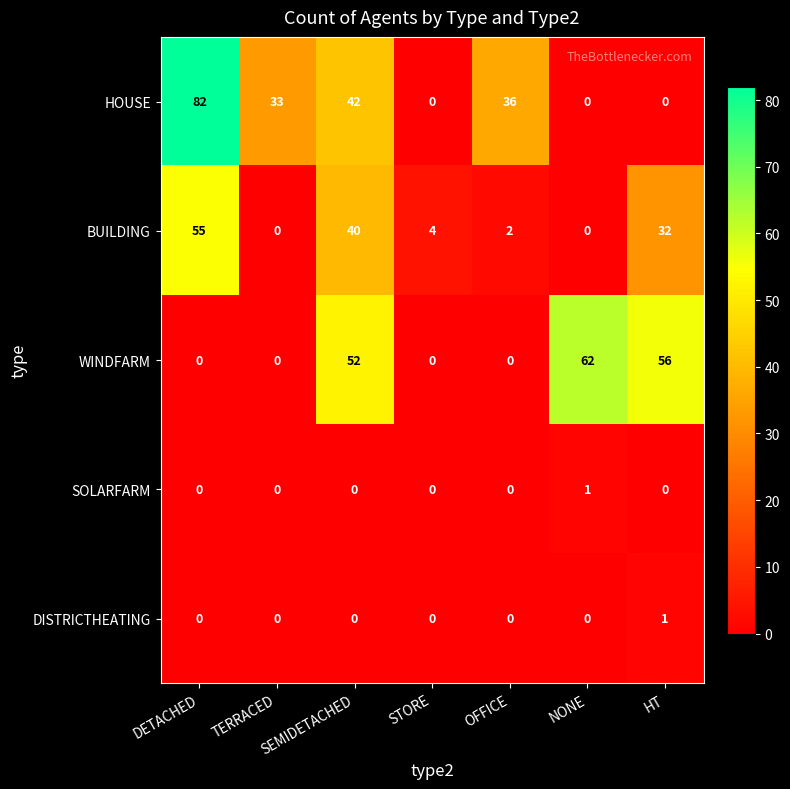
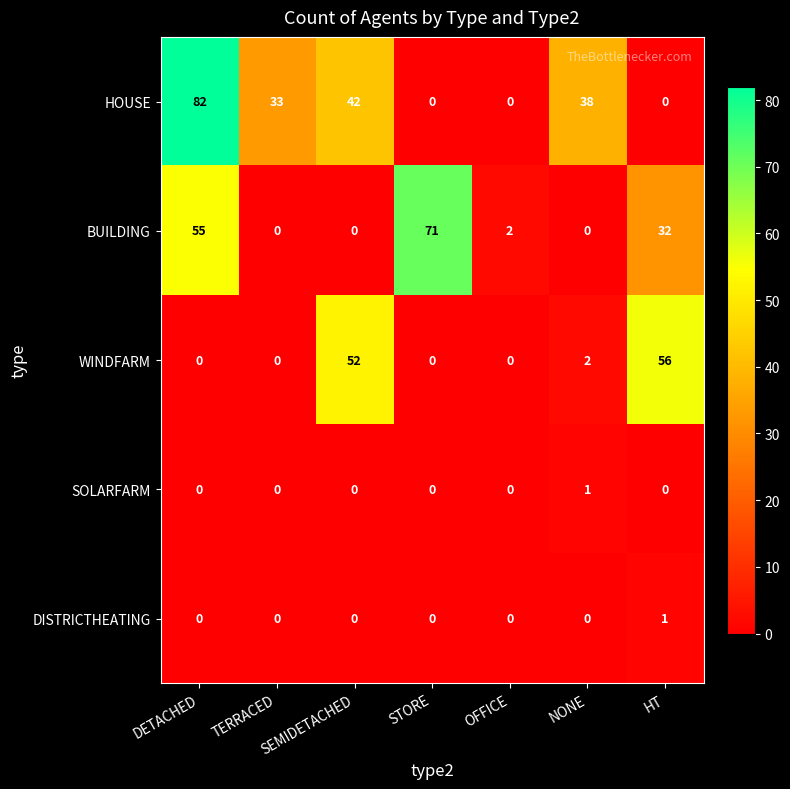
  {
    "HOUSE": {
      "DETACHED": 82,
      "TERRACED": 33,
      "SEMIDETACHED": 42,
      "STORE": 0,
-     "OFFICE": 36,
-     "NONE": 0
+     "OFFICE": 0,
+     "NONE": 38
    },
    "BUILDING": {
      "DETACHED": 55,
      "TERRACED": 0,
-     "SEMIDETACHED": 40,
-     "STORE": 4,
+     "SEMIDETACHED": 0,
+     "STORE": 71,
      "OFFICE": 2,
      "NONE": 0,
      "HT": 32
    },
    "WINDFARM": {
      "DETACHED": 0,
      "TERRACED": 0,
      "SEMIDETACHED": 52,
      "STORE": 0,
      "OFFICE": 0,
-     "NONE": 62,
+     "NONE": 2,
      "HT": 56
    },
    "SOLARFARM": {
      "DETACHED": 0,
      "TERRACED": 0,
      "SEMIDETACHED": 0,
      "STORE": 0,
      "OFFICE": 0,
      "NONE": 1,
      "HT": 0
    },
    "DISTRICTHEATING": {
      "DETACHED": 0,
      "TERRACED": 0,
      "SEMIDETACHED": 0,
      "STORE": 0,
      "OFFICE": 0,
      "NONE": 0,
      "HT": 1
    }
  }
